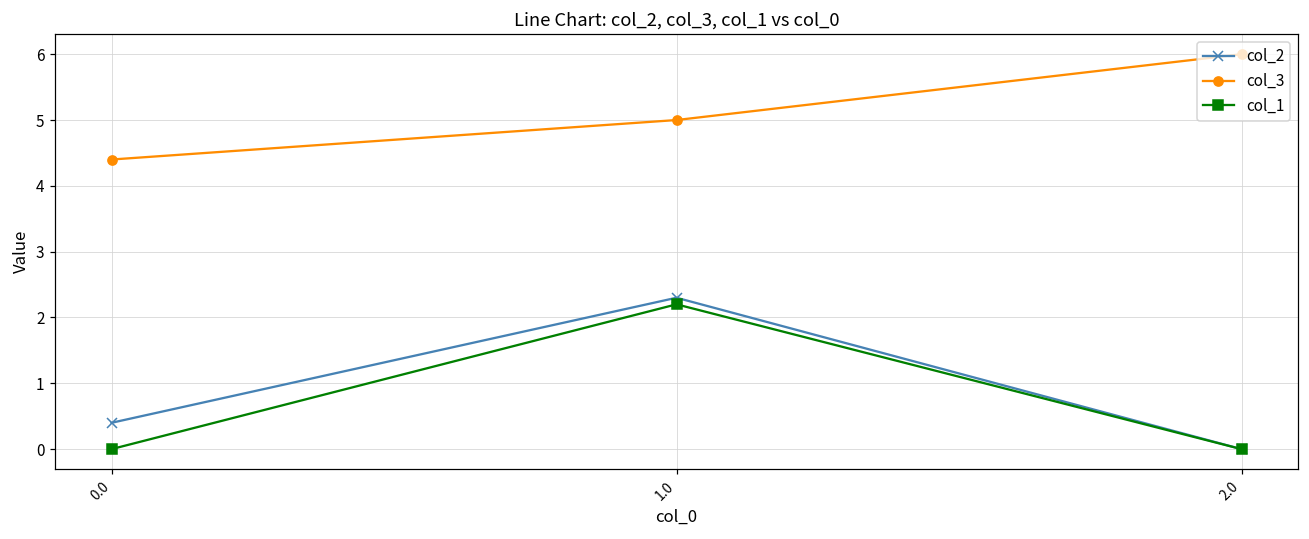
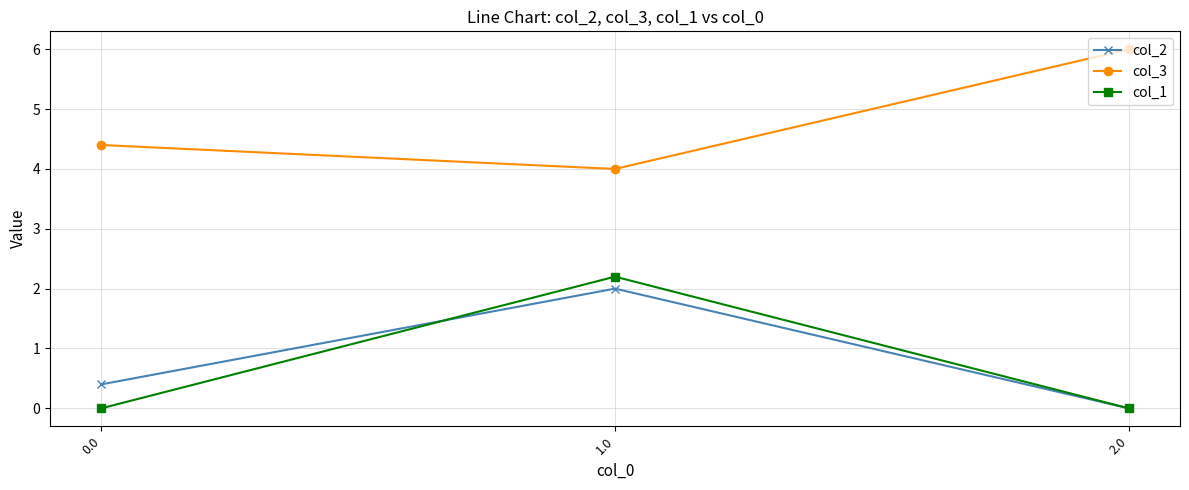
  {
    "col_2": {
      "0.0": 0.4,
-     "1.0": 2.3
+     "1.0": 2.0
    },
    "col_3": {
      "0.0": 4.4,
-     "1.0": 5
+     "1.0": 4
    },
    "col_1": {
      "0.0": 0.0,
      "1.0": 2.2
    }
  }
